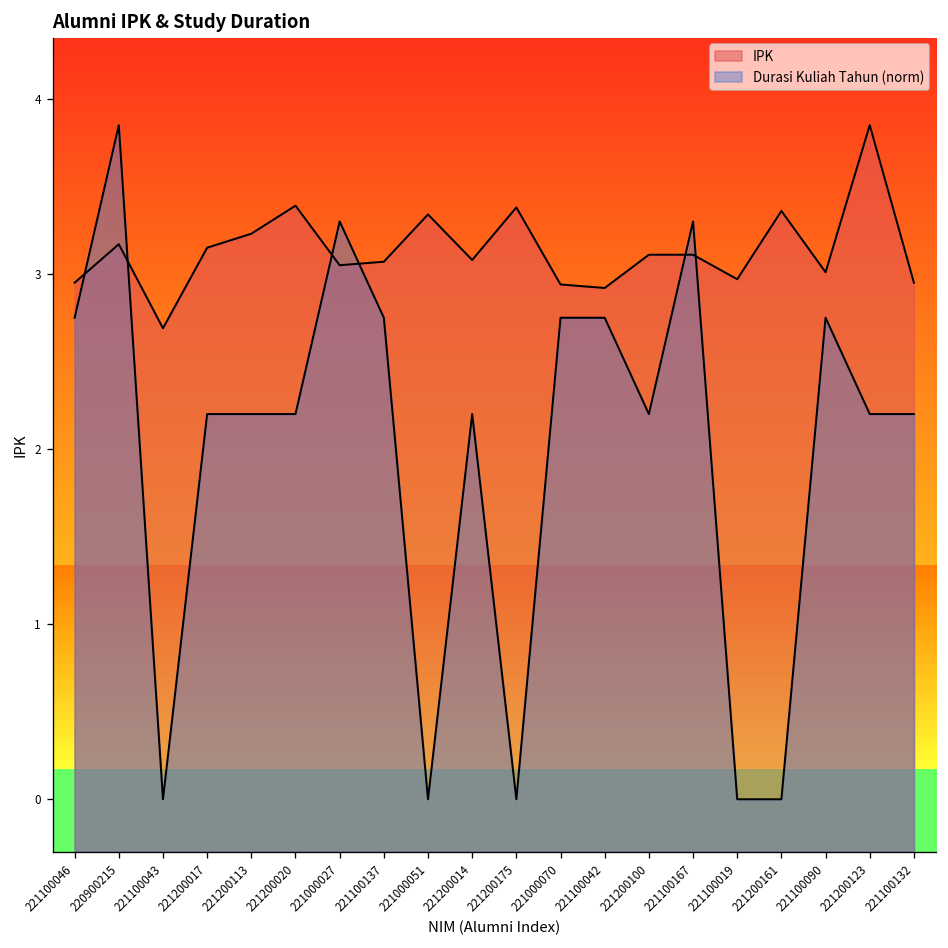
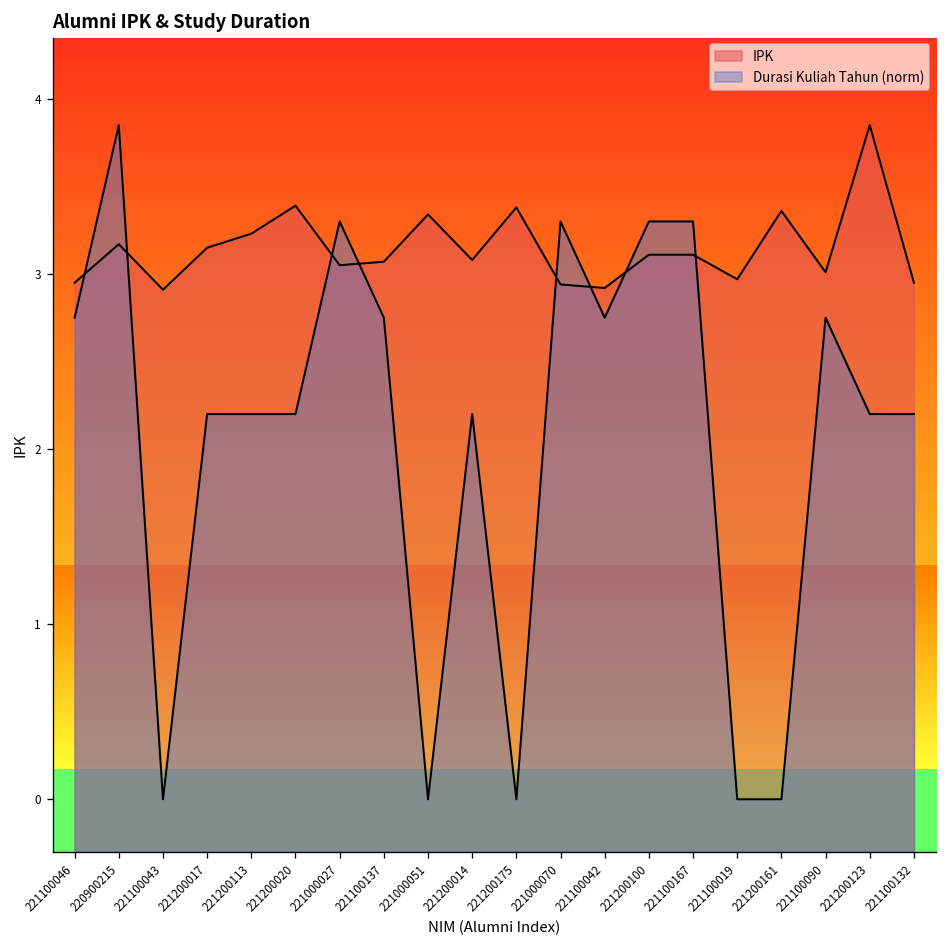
  {
    "IPK": {
      "221100046": 2.95,
      "220900215": 3.17,
-     "221100043": 2.69,
+     "221100043": 2.91,
      "221200017": 3.15,
      "221200113": 3.23,
      "221200020": 3.39,
      "221000027": 3.05,
      "221100137": 3.07,
      "221000051": 3.34,
      "221200014": 3.08,
      "221200175": 3.38,
      "221000070": 2.94,
      "221100042": 2.92,
      "221200100": 3.11,
      "221100167": 3.11,
      "221100019": 2.97,
      "221200161": 3.36,
      "221100090": 3.01,
      "221200123": 3.85,
      "221100132": 2.95
    },
    "Durasi Kuliah Tahun (norm)": {
      "221100046": 2.75,
      "220900215": 3.85,
      "221100043": 0.00,
      "221200017": 2.20,
      "221200113": 2.20,
      "221200020": 2.20,
      "221000027": 3.30,
      "221100137": 2.75,
      "221000051": 0.00,
      "221200014": 2.20,
      "221200175": 0.00,
-     "221000070": 2.75,
+     "221000070": 3.30,
      "221100042": 2.75,
-     "221200100": 2.20,
+     "221200100": 3.30,
      "221100167": 3.30,
      "221100019": 0.00,
      "221200161": 0.00,
      "221100090": 2.75,
      "221200123": 2.20,
      "221100132": 2.20
    }
  }
